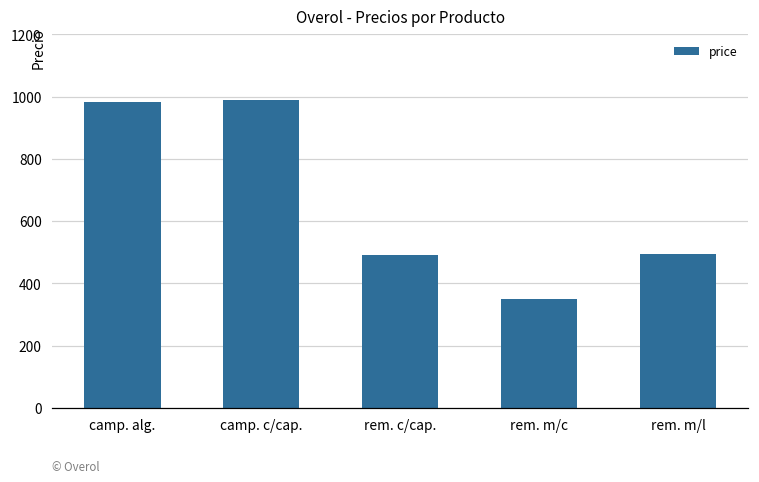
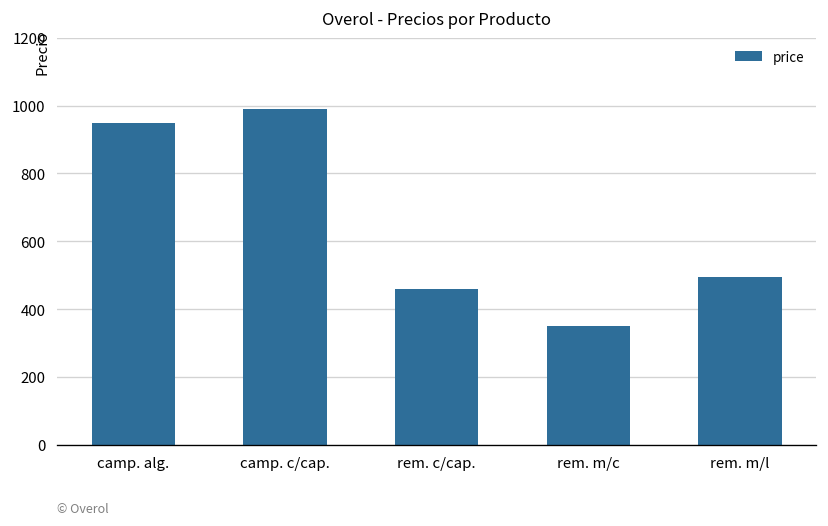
  {
-   "camp. alg.": 980,
+   "camp. alg.": 950,
    "camp. c/cap.": 990,
-   "rem. c/cap.": 490,
+   "rem. c/cap.": 460,
    "rem. m/c": 350,
    "rem. m/l": 490
  }
